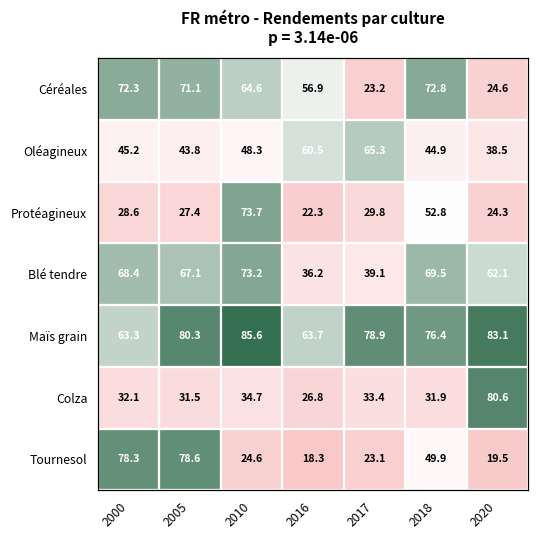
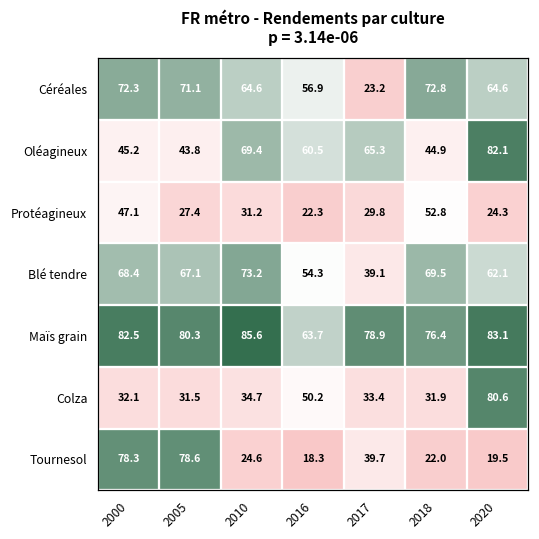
  {
    "Céréales": {
      "2000": 72.3,
      "2005": 71.1,
      "2010": 64.6,
      "2016": 56.9,
      "2017": 23.2,
      "2018": 72.8,
-     "2020": 24.6
+     "2020": 64.6
    },
    "Oléagineux": {
      "2000": 45.2,
      "2005": 43.8,
-     "2010": 48.3,
+     "2010": 69.4,
      "2017": 65.3,
      "2018": 44.9,
-     "2020": 38.5
+     "2020": 82.1
    },
    "Protéagineux": {
-     "2000": 28.6,
+     "2000": 47.1,
      "2005": 27.4,
-     "2010": 73.7,
+     "2010": 31.2,
      "2016": 22.3,
      "2017": 29.8,
      "2018": 52.8,
      "2020": 24.3
    },
    "Blé tendre": {
      "2000": 68.4,
      "2005": 67.1,
      "2010": 73.2,
-     "2016": 36.2,
+     "2016": 54.3,
      "2017": 39.1,
      "2018": 69.5,
      "2020": 62.1
    },
    "Maïs grain": {
-     "2000": 63.3,
+     "2000": 82.5,
      "2005": 80.3,
      "2010": 85.6,
      "2016": 63.7,
      "2017": 78.9,
      "2018": 76.4,
      "2020": 83.1
    },
    "Colza": {
      "2000": 32.1,
      "2005": 31.5,
      "2010": 34.7,
-     "2016": 26.8,
+     "2016": 50.2,
      "2017": 33.4,
      "2018": 31.9,
      "2020": 80.6
    },
    "Tournesol": {
      "2000": 78.3,
      "2005": 78.6,
      "2010": 24.6,
      "2016": 18.3,
-     "2017": 23.1,
-     "2018": 49.9,
+     "2017": 39.7,
+     "2018": 22.0,
      "2020": 19.5
    }
  }
